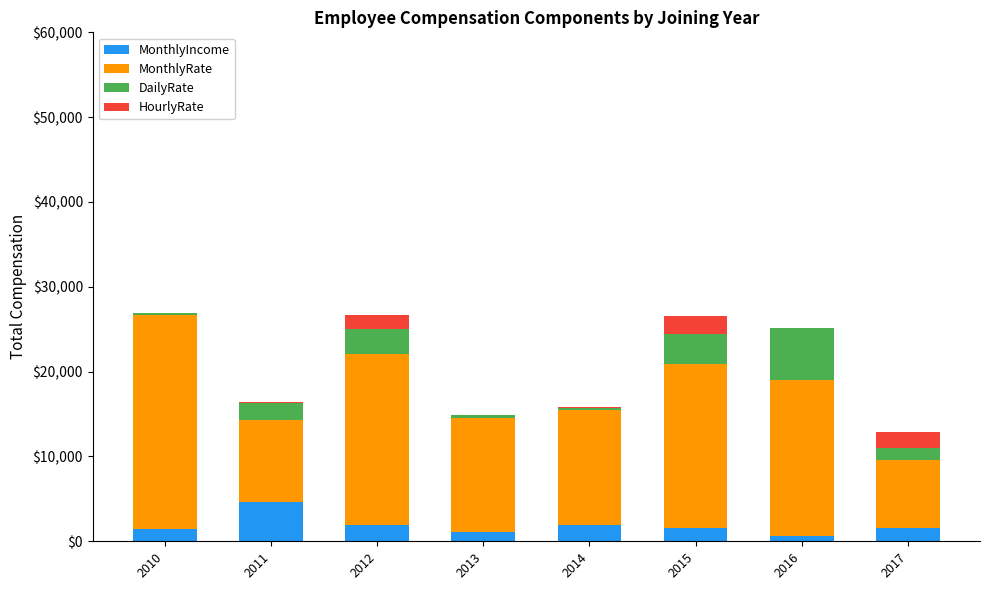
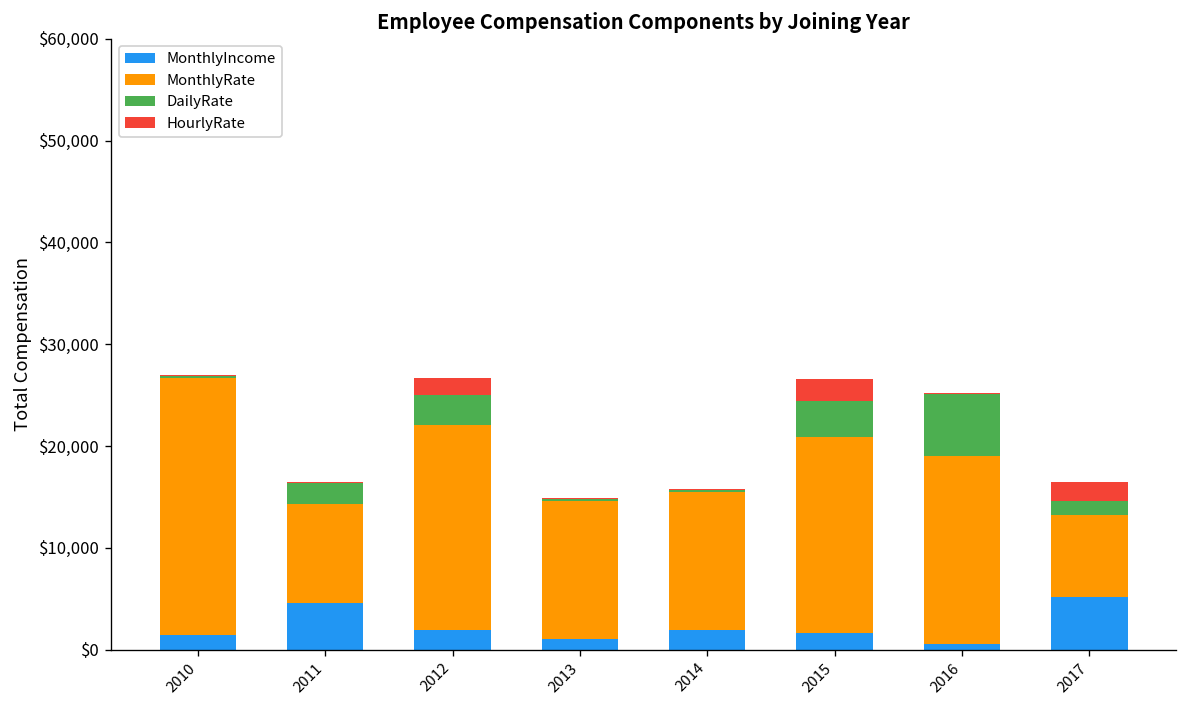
  {
    "MonthlyIncome": {
      "2010": "$1,000",
      "2011": "$5,000",
      "2012": "$2,000",
      "2013": "$1,000",
      "2014": "$2,000",
      "2015": "$2,000",
      "2016": "$1,000",
-     "2017": "$2,000"
+     "2017": "$5,000"
    },
    "MonthlyRate": {
      "2010": "$25,000",
      "2011": "$10,000",
      "2012": "$20,000",
      "2013": "$13,000",
      "2014": "$14,000",
      "2015": "$19,000",
      "2016": "$18,000",
      "2017": "$8,000"
    },
    "DailyRate": {
      "2011": "$2,000",
      "2012": "$3,000",
      "2015": "$4,000",
      "2016": "$6,000",
      "2017": "$1,000"
    },
    "HourlyRate": {
      "2012": "$2,000",
      "2015": "$2,000",
      "2017": "$2,000"
    }
  }
